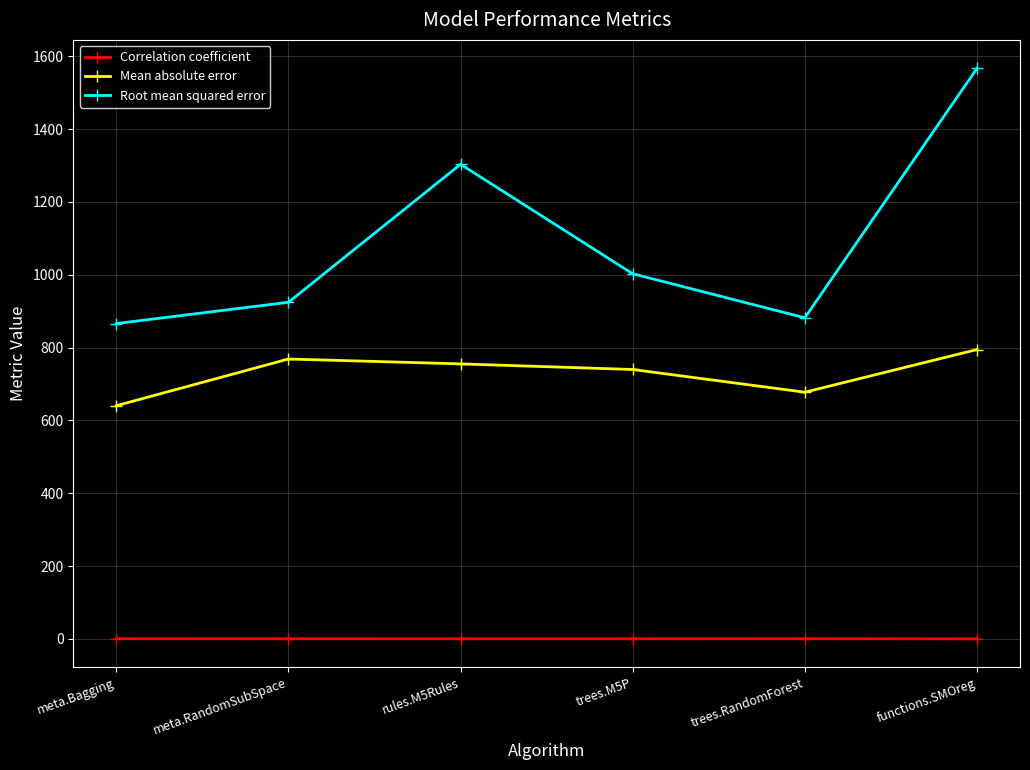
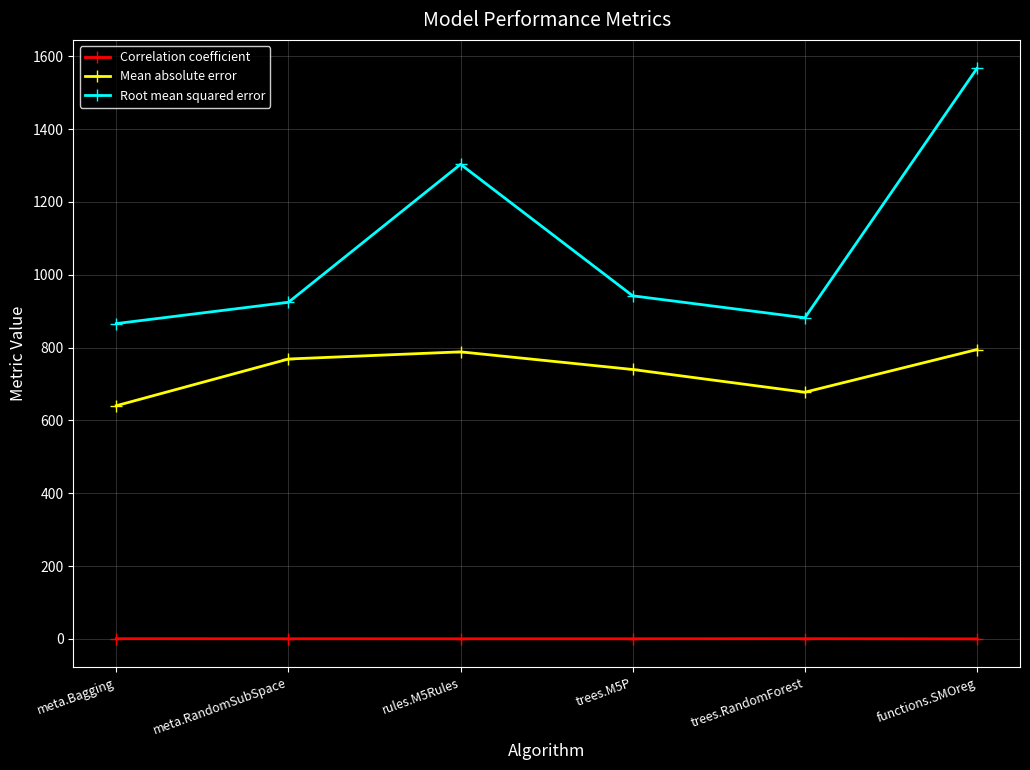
  {
    "Correlation coefficient": {
      "meta.Bagging": 0,
      "meta.RandomSubSpace": 0,
      "rules.M5Rules": 0,
      "trees.M5P": 0,
      "trees.RandomForest": 0,
      "functions.SMOreg": 0
    },
    "Mean absolute error": {
      "meta.Bagging": 640,
      "meta.RandomSubSpace": 770,
-     "rules.M5Rules": 760,
+     "rules.M5Rules": 790,
      "trees.M5P": 740,
      "trees.RandomForest": 680,
      "functions.SMOreg": 790
    },
    "Root mean squared error": {
      "meta.Bagging": 870,
      "meta.RandomSubSpace": 920,
      "rules.M5Rules": 1300,
-     "trees.M5P": 1000,
+     "trees.M5P": 940,
      "trees.RandomForest": 880,
      "functions.SMOreg": 1570
    }
  }
